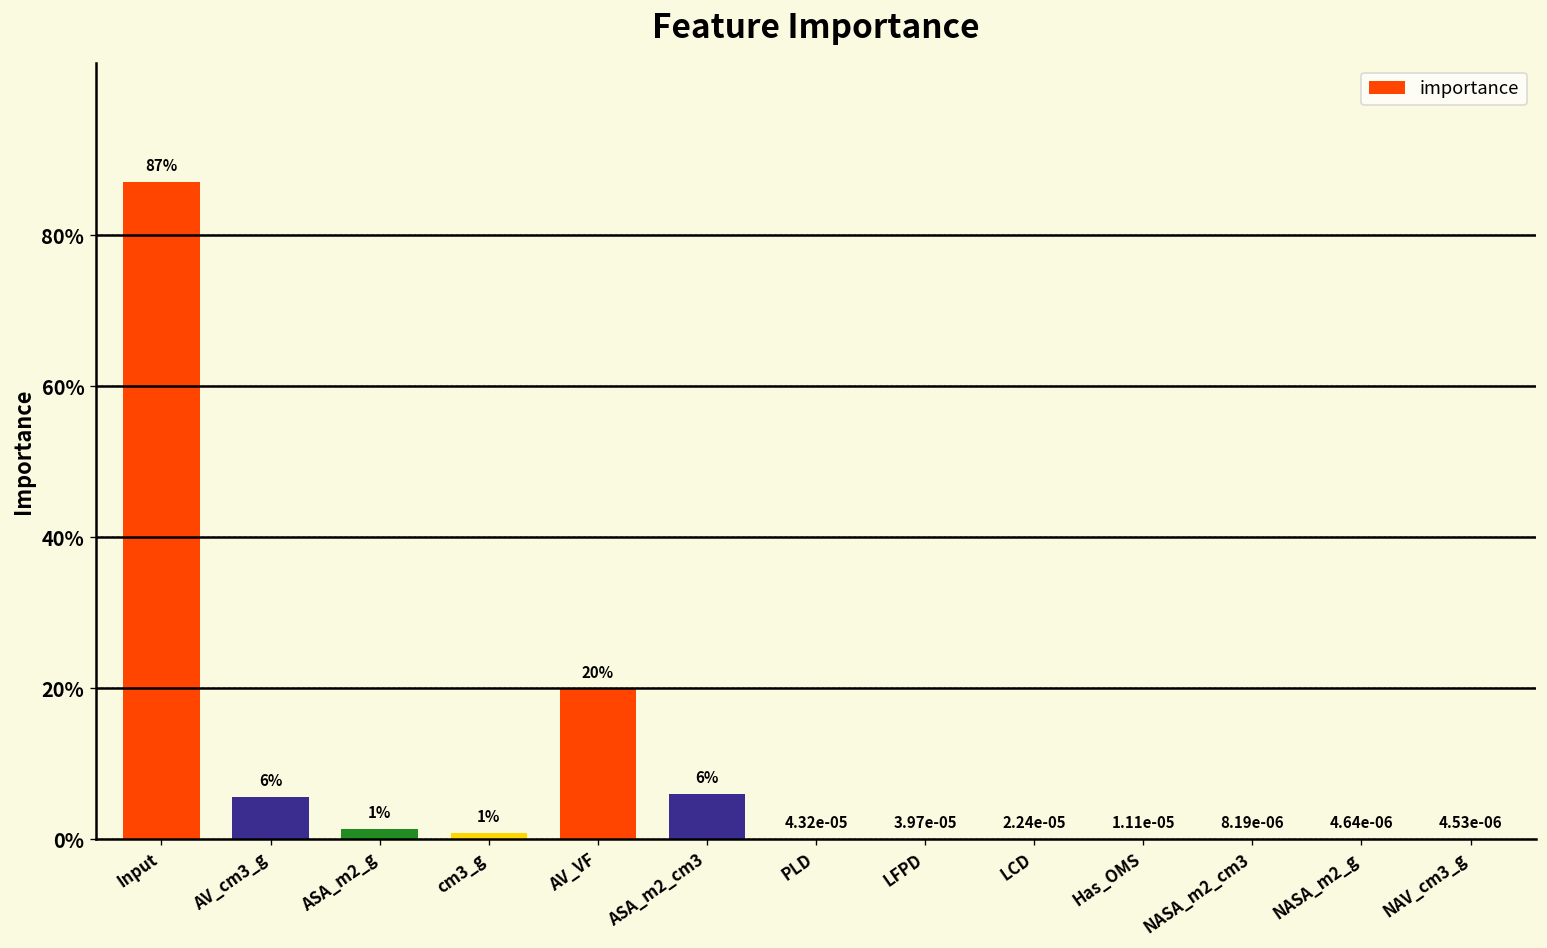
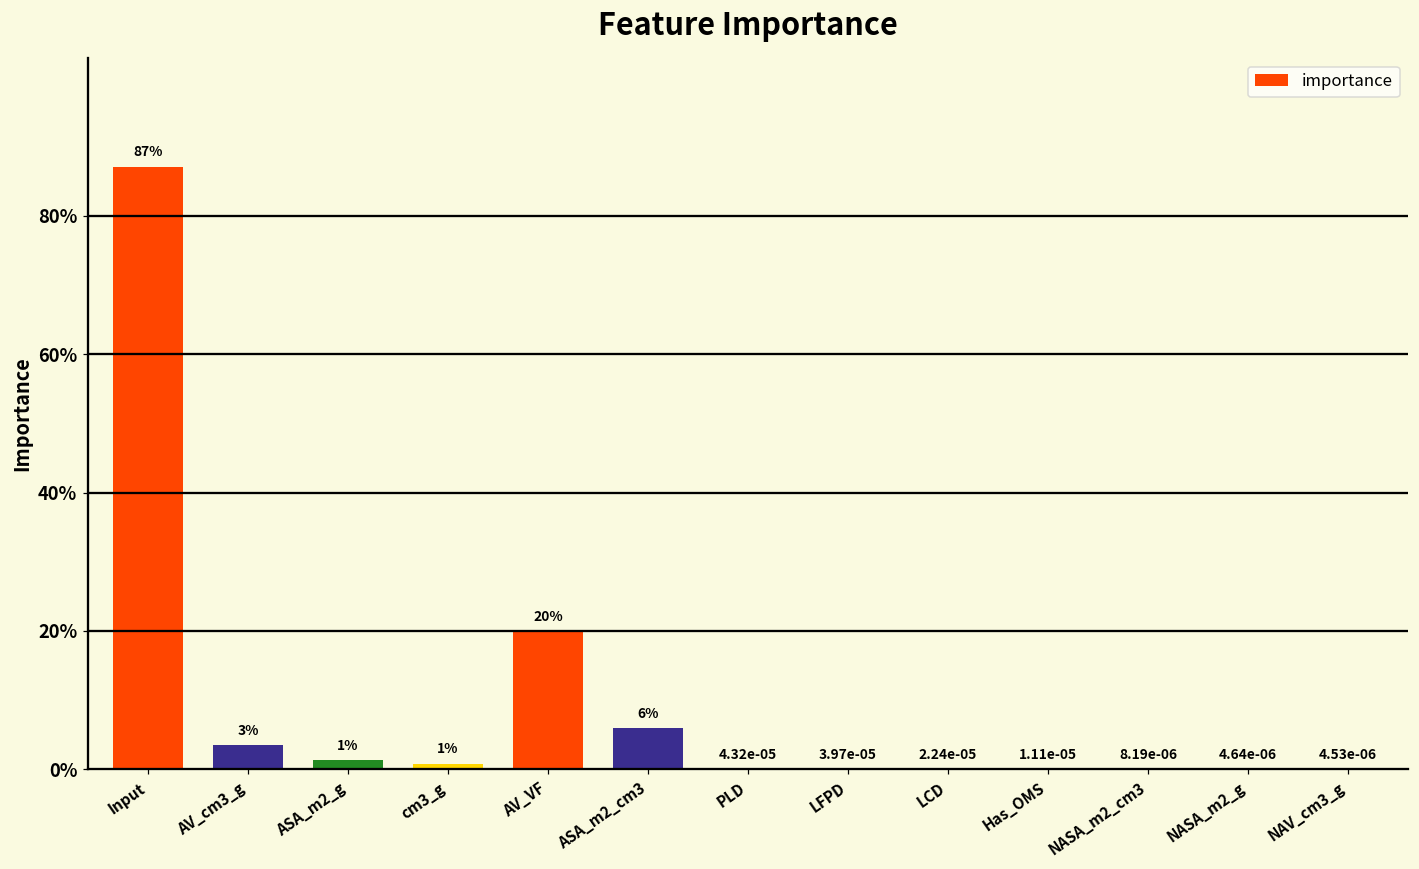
  {
    "Input": "87%",
-   "AV_cm3_g": "6%",
+   "AV_cm3_g": "3%",
    "ASA_m2_g": "1%",
    "cm3_g": "1%",
    "AV_VF": "20%",
    "ASA_m2_cm3": "6%",
    "PLD": "4.32e-05",
    "LFPD": "3.97e-05",
    "LCD": "2.24e-05",
    "Has_OMS": "1.11e-05",
    "NASA_m2_cm3": "8.19e-06",
    "NASA_m2_g": "4.64e-06",
    "NAV_cm3_g": "4.53e-06"
  }
